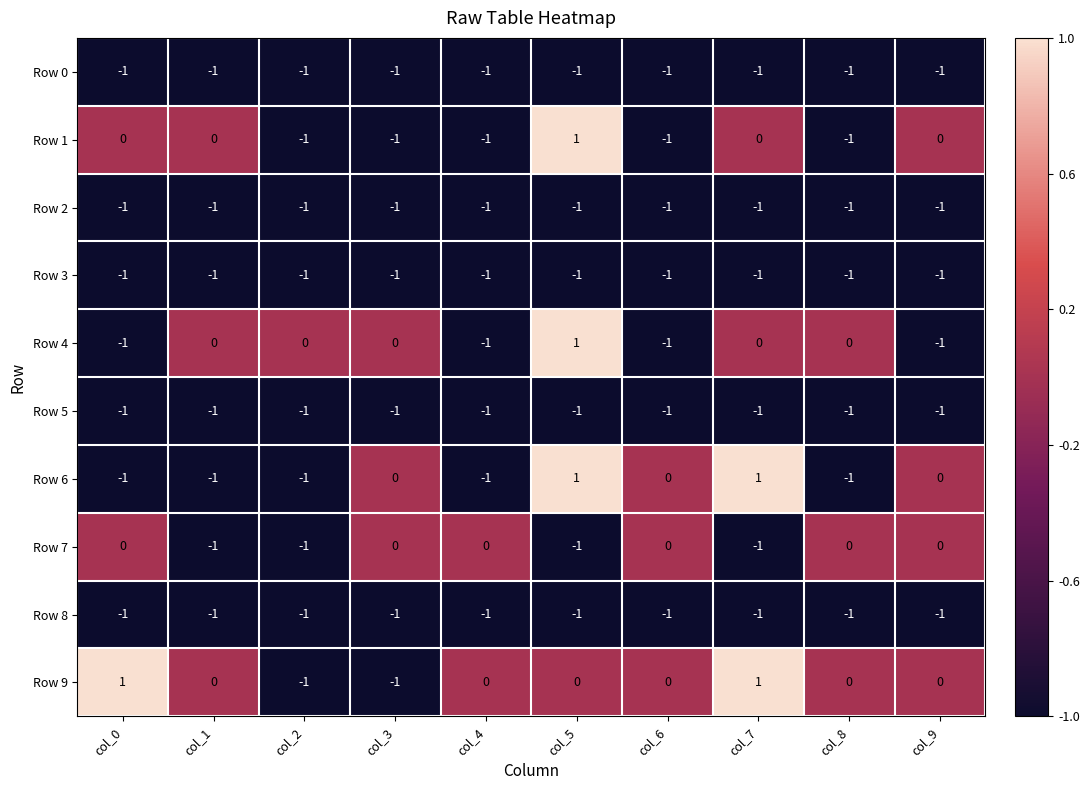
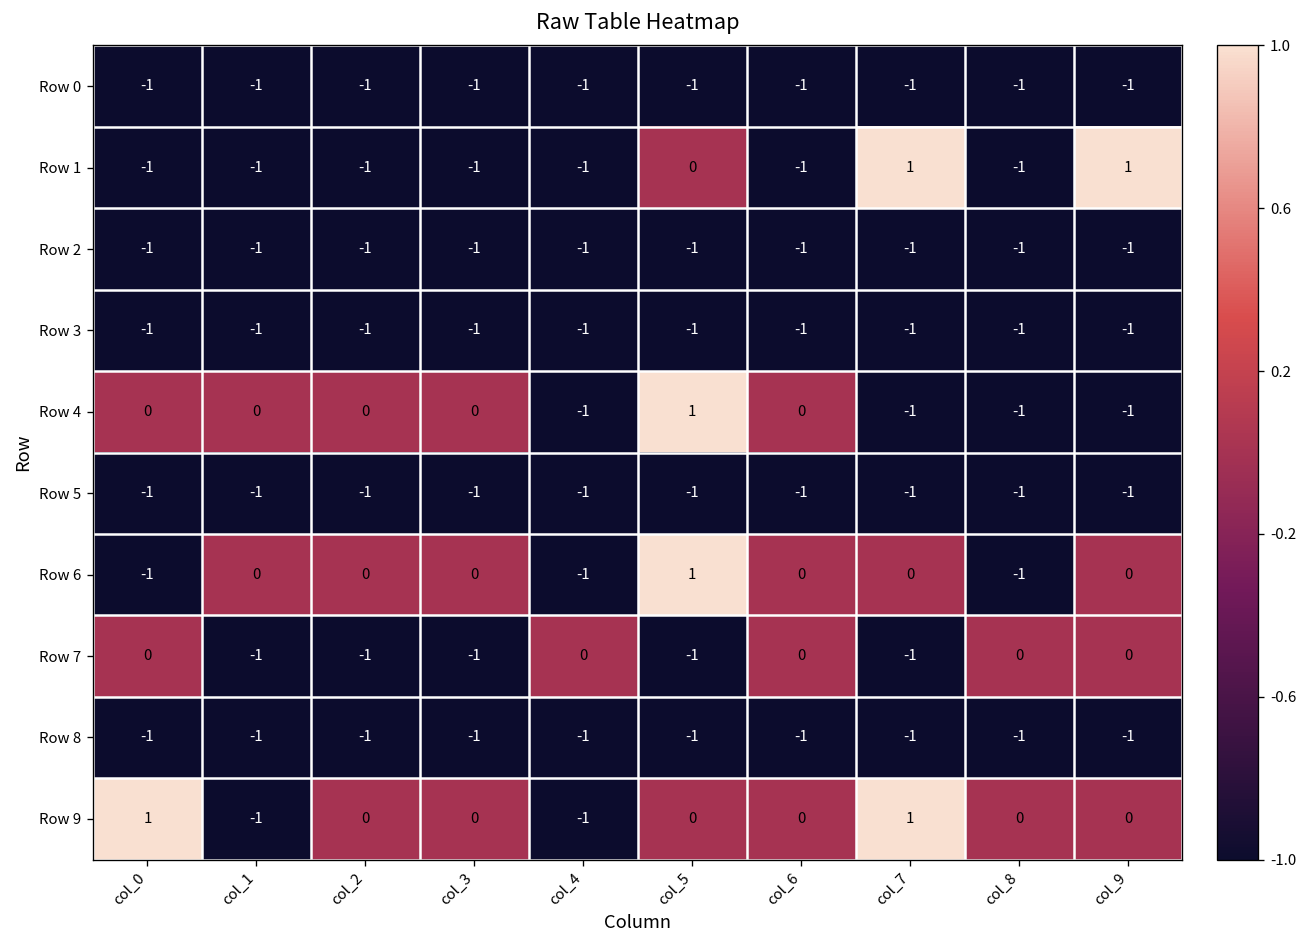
  {
    "Row 0": {
      "col_0": -1,
      "col_1": -1,
      "col_2": -1,
      "col_3": -1,
      "col_4": -1,
      "col_5": -1,
      "col_6": -1,
      "col_7": -1,
      "col_8": -1,
      "col_9": -1
    },
    "Row 1": {
-     "col_0": 0,
-     "col_1": 0,
+     "col_0": -1,
+     "col_1": -1,
      "col_2": -1,
      "col_3": -1,
      "col_4": -1,
-     "col_5": 1,
+     "col_5": 0,
      "col_6": -1,
-     "col_7": 0,
+     "col_7": 1,
      "col_8": -1,
-     "col_9": 0
+     "col_9": 1
    },
    "Row 2": {
      "col_0": -1,
      "col_1": -1,
      "col_2": -1,
      "col_3": -1,
      "col_4": -1,
      "col_5": -1,
      "col_6": -1,
      "col_7": -1,
      "col_8": -1,
      "col_9": -1
    },
    "Row 3": {
      "col_0": -1,
      "col_1": -1,
      "col_2": -1,
      "col_3": -1,
      "col_4": -1,
      "col_5": -1,
      "col_6": -1,
      "col_7": -1,
      "col_8": -1,
      "col_9": -1
    },
    "Row 4": {
-     "col_0": -1,
+     "col_0": 0,
      "col_1": 0,
      "col_2": 0,
      "col_3": 0,
      "col_4": -1,
      "col_5": 1,
-     "col_6": -1,
-     "col_7": 0,
-     "col_8": 0,
+     "col_6": 0,
+     "col_7": -1,
+     "col_8": -1,
      "col_9": -1
    },
    "Row 5": {
      "col_0": -1,
      "col_1": -1,
      "col_2": -1,
      "col_3": -1,
      "col_4": -1,
      "col_5": -1,
      "col_6": -1,
      "col_7": -1,
      "col_8": -1,
      "col_9": -1
    },
    "Row 6": {
      "col_0": -1,
-     "col_1": -1,
-     "col_2": -1,
+     "col_1": 0,
+     "col_2": 0,
      "col_3": 0,
      "col_4": -1,
      "col_5": 1,
      "col_6": 0,
-     "col_7": 1,
+     "col_7": 0,
      "col_8": -1,
      "col_9": 0
    },
    "Row 7": {
      "col_0": 0,
      "col_1": -1,
      "col_2": -1,
-     "col_3": 0,
+     "col_3": -1,
      "col_4": 0,
      "col_5": -1,
      "col_6": 0,
      "col_7": -1,
      "col_8": 0,
      "col_9": 0
    },
    "Row 8": {
      "col_0": -1,
      "col_1": -1,
      "col_2": -1,
      "col_3": -1,
      "col_4": -1,
      "col_5": -1,
      "col_6": -1,
      "col_7": -1,
      "col_8": -1,
      "col_9": -1
    },
    "Row 9": {
      "col_0": 1,
-     "col_1": 0,
-     "col_2": -1,
-     "col_3": -1,
-     "col_4": 0,
+     "col_1": -1,
+     "col_2": 0,
+     "col_3": 0,
+     "col_4": -1,
      "col_5": 0,
      "col_6": 0,
      "col_7": 1,
      "col_8": 0,
      "col_9": 0
    }
  }
